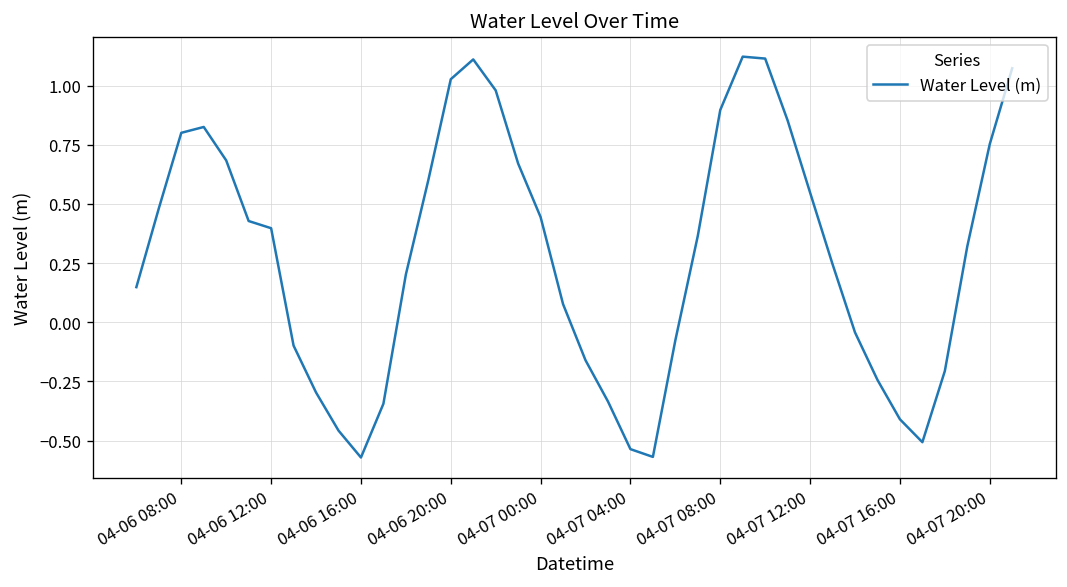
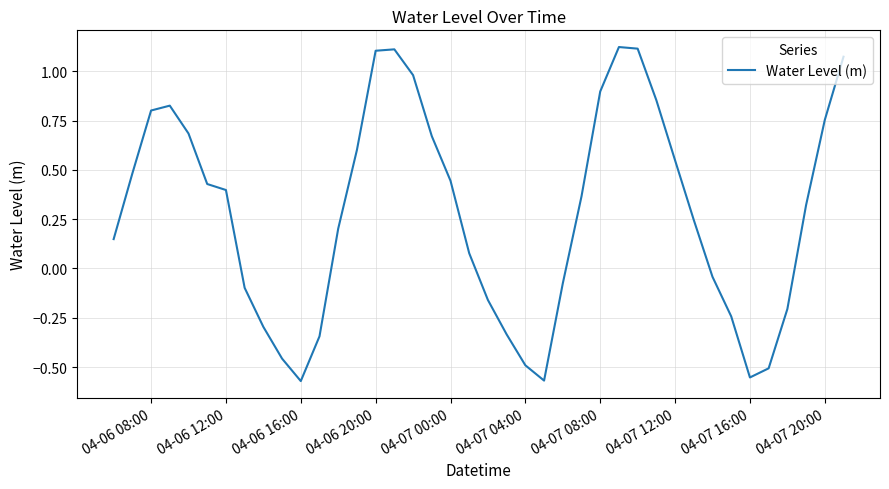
  {
    "04-06 08:00": 0.80,
    "04-06 12:00": 0.40,
    "04-06 16:00": -0.57,
-   "04-06 20:00": 1.03,
+   "04-06 20:00": 1.10,
    "04-07 00:00": 0.44,
-   "04-07 04:00": -0.54,
+   "04-07 04:00": -0.49,
    "04-07 08:00": 0.90,
    "04-07 12:00": 0.55,
-   "04-07 16:00": -0.41,
+   "04-07 16:00": -0.55,
    "04-07 20:00": 0.75
  }
